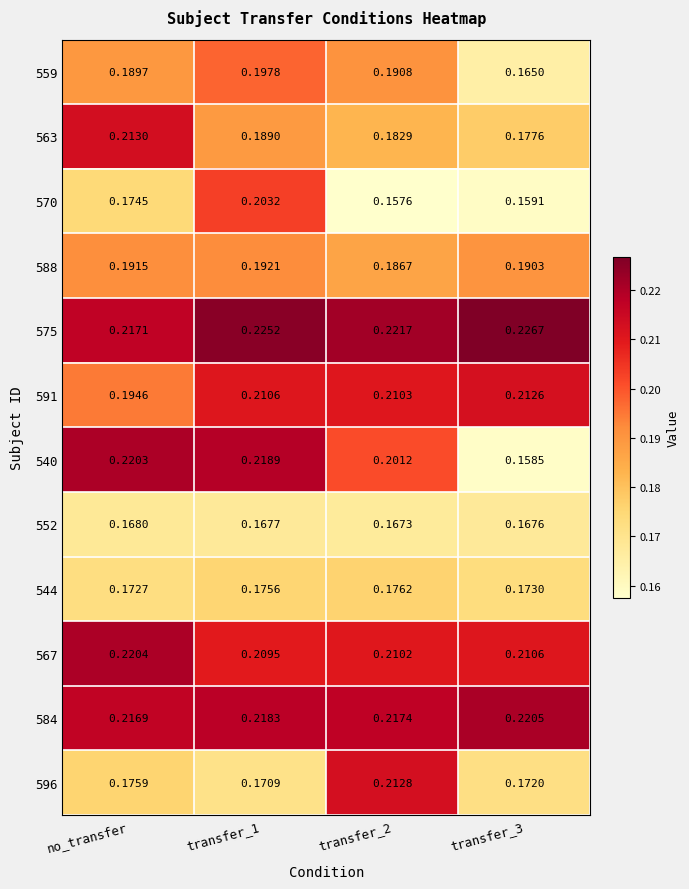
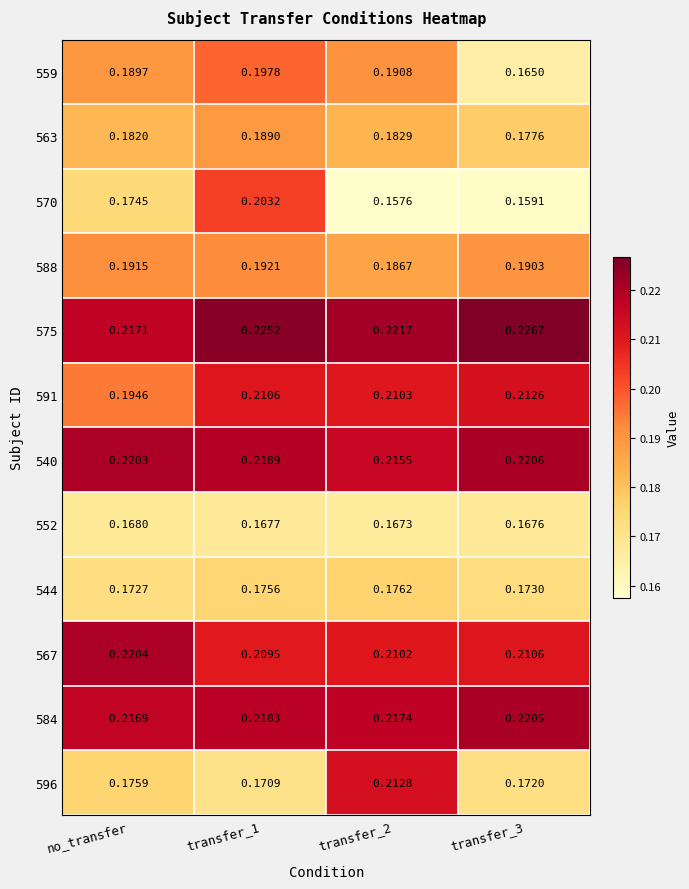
  {
    "559": {
      "no_transfer": 0.1897,
      "transfer_1": 0.1978,
      "transfer_2": 0.1908,
      "transfer_3": 0.1650
    },
    "563": {
-     "no_transfer": 0.2130,
+     "no_transfer": 0.1820,
      "transfer_1": 0.1890,
      "transfer_2": 0.1829,
      "transfer_3": 0.1776
    },
    "570": {
      "no_transfer": 0.1745,
      "transfer_1": 0.2032,
      "transfer_2": 0.1576,
      "transfer_3": 0.1591
    },
    "588": {
      "no_transfer": 0.1915,
      "transfer_1": 0.1921,
      "transfer_2": 0.1867,
      "transfer_3": 0.1903
    },
    "575": {
      "no_transfer": 0.2171,
      "transfer_1": 0.2252,
      "transfer_2": 0.2217,
      "transfer_3": 0.2267
    },
    "591": {
      "no_transfer": 0.1946,
      "transfer_1": 0.2106,
      "transfer_2": 0.2103,
      "transfer_3": 0.2126
    },
    "540": {
      "no_transfer": 0.2203,
      "transfer_1": 0.2189,
-     "transfer_2": 0.2012,
-     "transfer_3": 0.1585
+     "transfer_2": 0.2155,
+     "transfer_3": 0.2206
    },
    "552": {
      "no_transfer": 0.1680,
      "transfer_1": 0.1677,
      "transfer_2": 0.1673,
      "transfer_3": 0.1676
    },
    "544": {
      "no_transfer": 0.1727,
      "transfer_1": 0.1756,
      "transfer_2": 0.1762,
      "transfer_3": 0.1730
    },
    "567": {
      "no_transfer": 0.2204,
      "transfer_1": 0.2095,
      "transfer_2": 0.2102,
      "transfer_3": 0.2106
    },
    "584": {
      "no_transfer": 0.2169,
      "transfer_1": 0.2183,
      "transfer_2": 0.2174,
      "transfer_3": 0.2205
    },
    "596": {
      "no_transfer": 0.1759,
      "transfer_1": 0.1709,
      "transfer_2": 0.2128,
      "transfer_3": 0.1720
    }
  }
